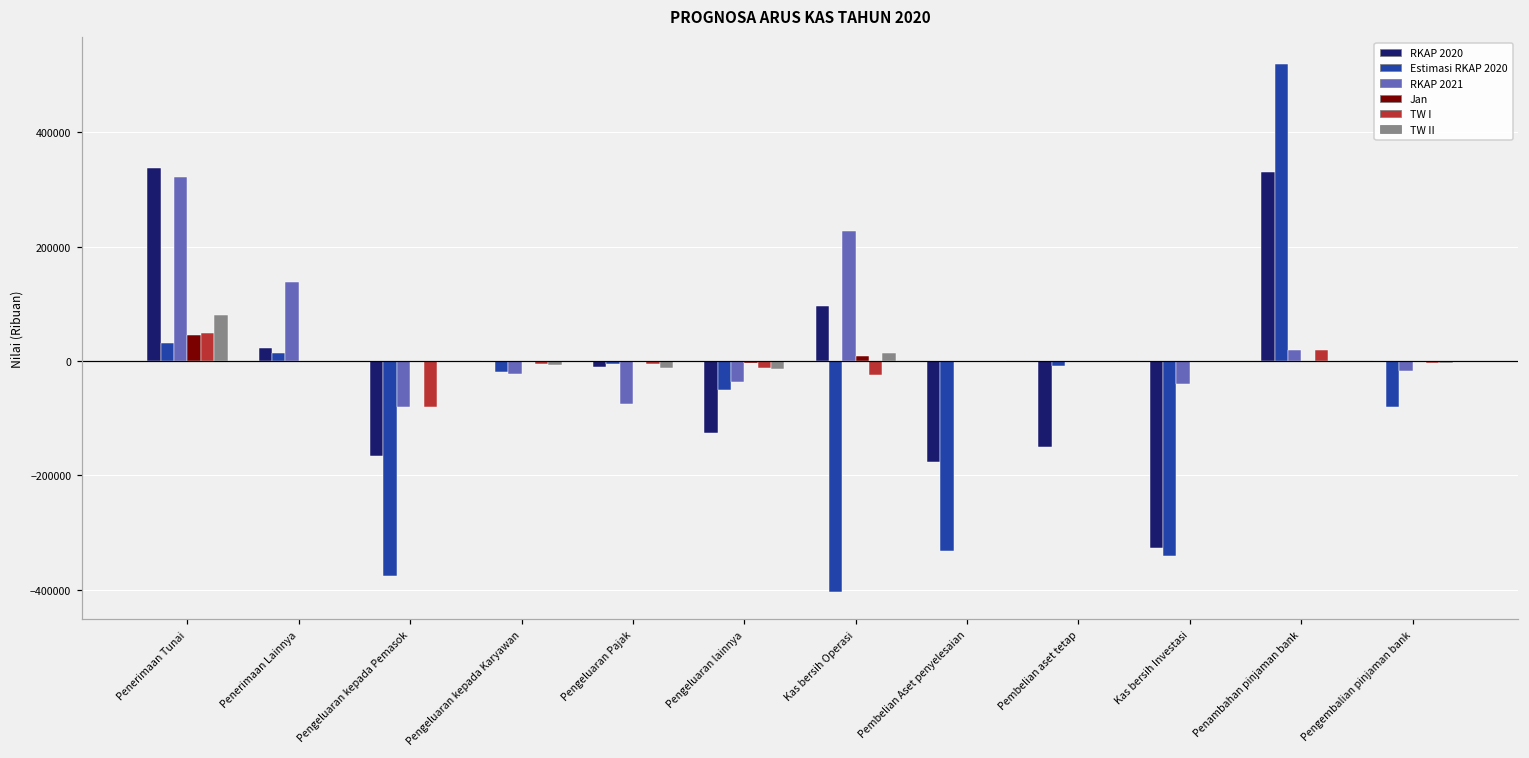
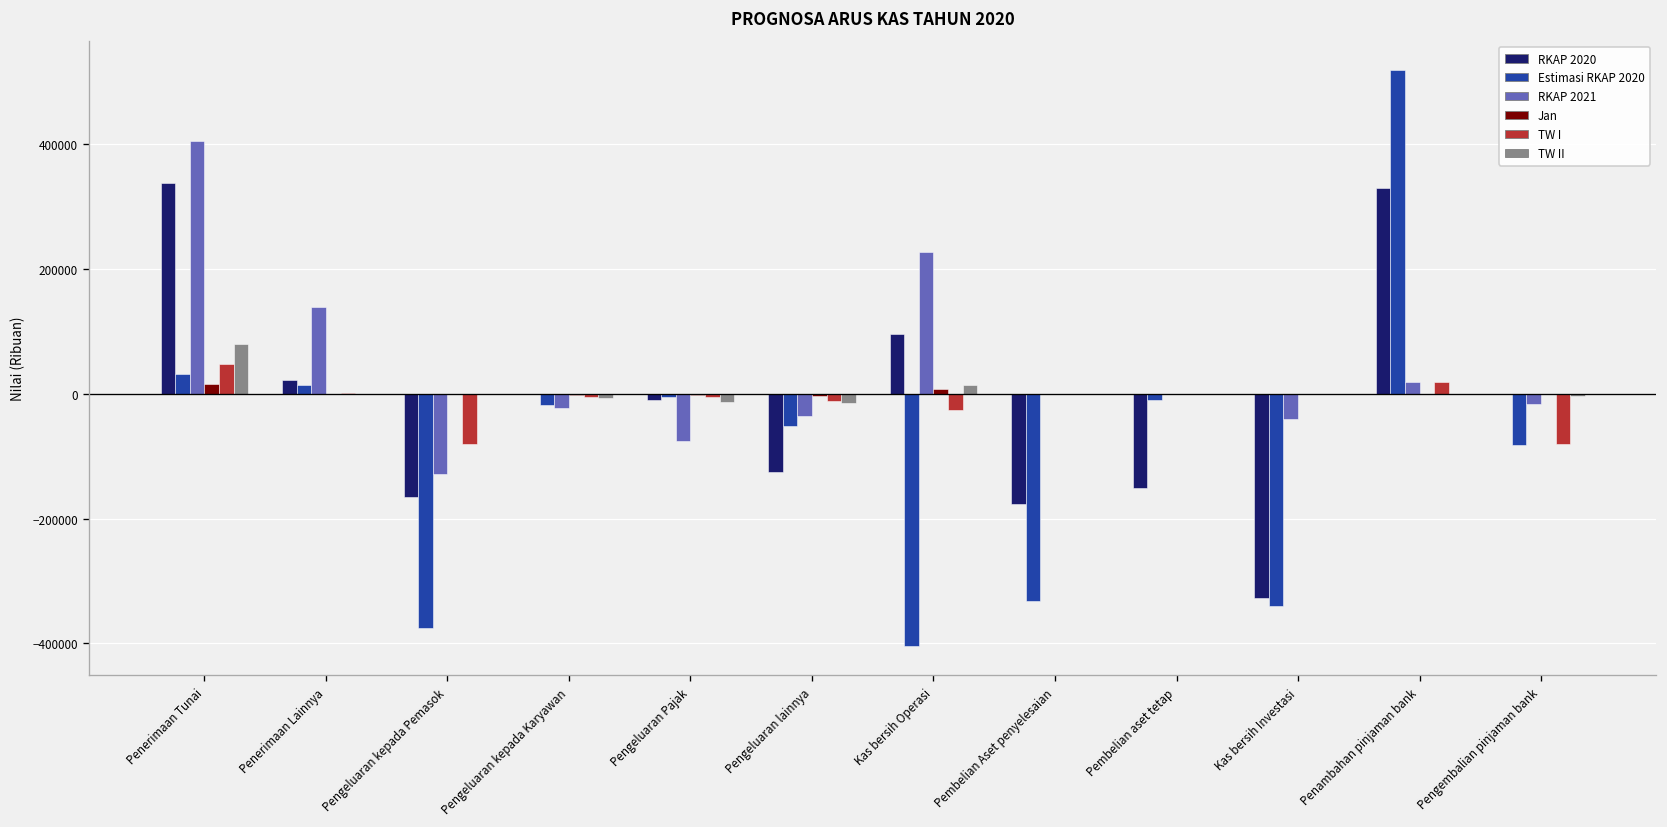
  {
    "RKAP 2020": {
      "Penerimaan Tunai": 340000,
      "Penerimaan Lainnya": 20000,
      "Pengeluaran kepada Pemasok": -170000,
      "Pengeluaran kepada Karyawan": 0,
      "Pengeluaran Pajak": -10000,
      "Pengeluaran lainnya": -130000,
      "Kas bersih Operasi": 100000,
      "Pembelian Aset penyelesaian": -180000,
      "Pembelian aset tetap": -150000,
      "Kas bersih Investasi": -330000,
      "Penambahan pinjaman bank": 330000,
      "Pengembalian pinjaman bank": 0
    },
    "Estimasi RKAP 2020": {
      "Penerimaan Tunai": 30000,
      "Penerimaan Lainnya": 10000,
      "Pengeluaran kepada Pemasok": -380000,
      "Pengeluaran kepada Karyawan": -20000,
      "Pengeluaran lainnya": -50000,
      "Kas bersih Operasi": -400000,
      "Pembelian Aset penyelesaian": -330000,
      "Pembelian aset tetap": -10000,
      "Kas bersih Investasi": -340000,
      "Penambahan pinjaman bank": 520000,
      "Pengembalian pinjaman bank": -80000
    },
    "RKAP 2021": {
-     "Penerimaan Tunai": 320000,
+     "Penerimaan Tunai": 410000,
      "Penerimaan Lainnya": 140000,
-     "Pengeluaran kepada Pemasok": -80000,
+     "Pengeluaran kepada Pemasok": -130000,
      "Pengeluaran kepada Karyawan": -20000,
      "Pengeluaran Pajak": -80000,
      "Pengeluaran lainnya": -40000,
      "Kas bersih Operasi": 230000,
      "Pembelian Aset penyelesaian": 0,
      "Pembelian aset tetap": 0,
      "Kas bersih Investasi": -40000,
      "Penambahan pinjaman bank": 20000,
      "Pengembalian pinjaman bank": -20000
    },
    "Jan": {
-     "Penerimaan Tunai": 50000,
+     "Penerimaan Tunai": 20000,
      "Pengeluaran kepada Pemasok": 0,
      "Kas bersih Operasi": 10000,
      "Pembelian Aset penyelesaian": 0,
      "Pembelian aset tetap": 0,
      "Kas bersih Investasi": 0,
      "Penambahan pinjaman bank": 0,
      "Pengembalian pinjaman bank": 0
    },
    "TW I": {
      "Penerimaan Tunai": 50000,
      "Pengeluaran kepada Pemasok": -80000,
      "Pengeluaran kepada Karyawan": -10000,
      "Pengeluaran Pajak": -10000,
      "Pengeluaran lainnya": -10000,
      "Kas bersih Operasi": -30000,
      "Pembelian Aset penyelesaian": 0,
      "Pembelian aset tetap": 0,
      "Kas bersih Investasi": 0,
      "Penambahan pinjaman bank": 20000,
-     "Pengembalian pinjaman bank": 0
+     "Pengembalian pinjaman bank": -80000
    },
    "TW II": {
      "Penerimaan Tunai": 80000,
      "Pengeluaran kepada Pemasok": 0,
      "Pengeluaran kepada Karyawan": -10000,
      "Pengeluaran Pajak": -10000,
      "Pengeluaran lainnya": -10000,
      "Kas bersih Operasi": 10000,
      "Pembelian Aset penyelesaian": 0,
      "Pembelian aset tetap": 0,
      "Kas bersih Investasi": 0,
      "Penambahan pinjaman bank": 0
    }
  }
